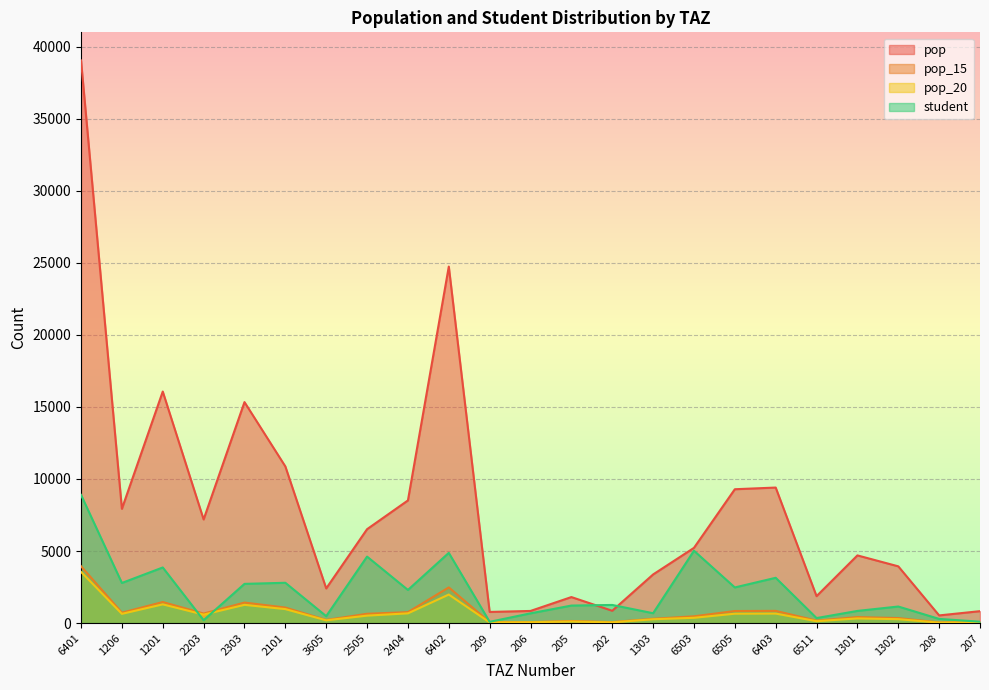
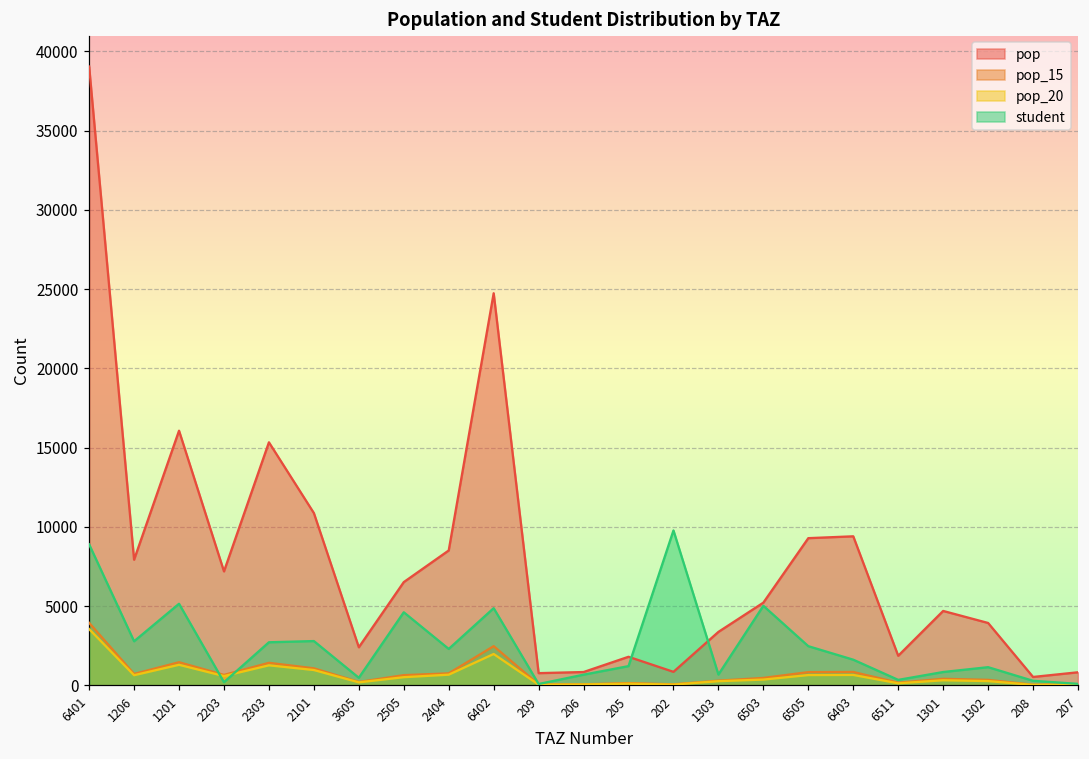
  {
    "student": {
      "6401": 8900,
      "1206": 2800,
-     "1201": 3900,
+     "1201": 5100,
      "2203": 200,
      "2303": 2700,
      "2101": 2800,
      "3605": 500,
      "2505": 4600,
      "2404": 2300,
      "6402": 4900,
      "205": 1200,
-     "202": 1300,
+     "202": 9800,
      "1303": 700,
      "6503": 5000,
      "6505": 2500,
-     "6403": 3100,
+     "6403": 1600,
      "1301": 800,
      "1302": 1100,
      "208": 300
    }
  }
